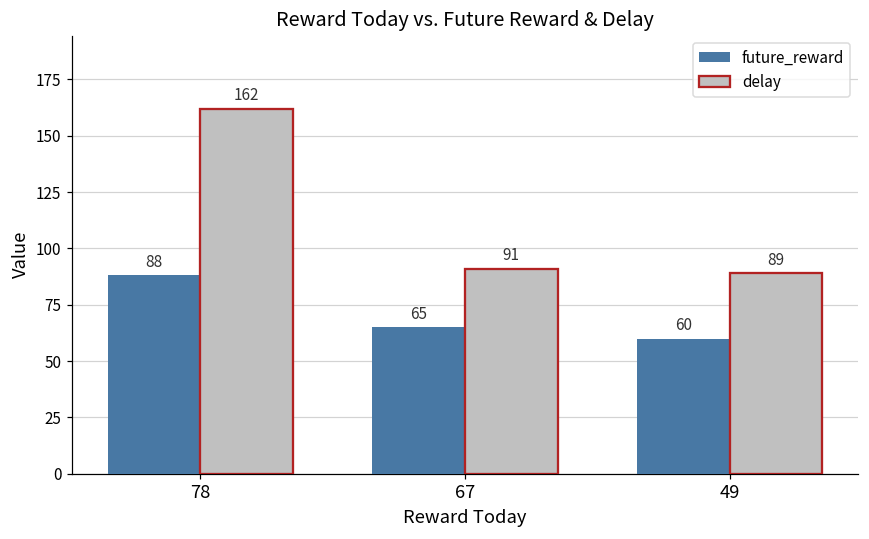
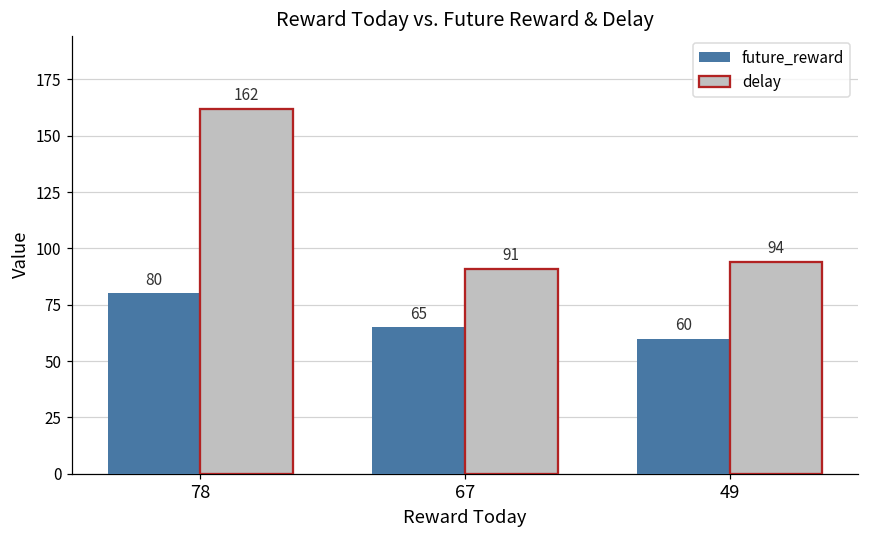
  {
    "future_reward": {
-     "78": 88,
+     "78": 80,
      "67": 65,
      "49": 60
    },
    "delay": {
      "78": 162,
      "67": 91,
-     "49": 89
+     "49": 94
    }
  }
